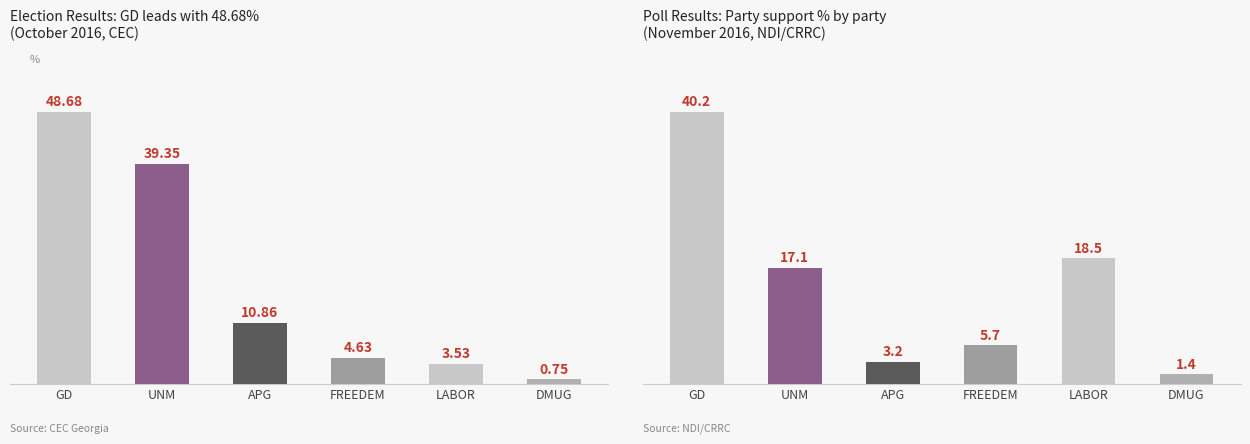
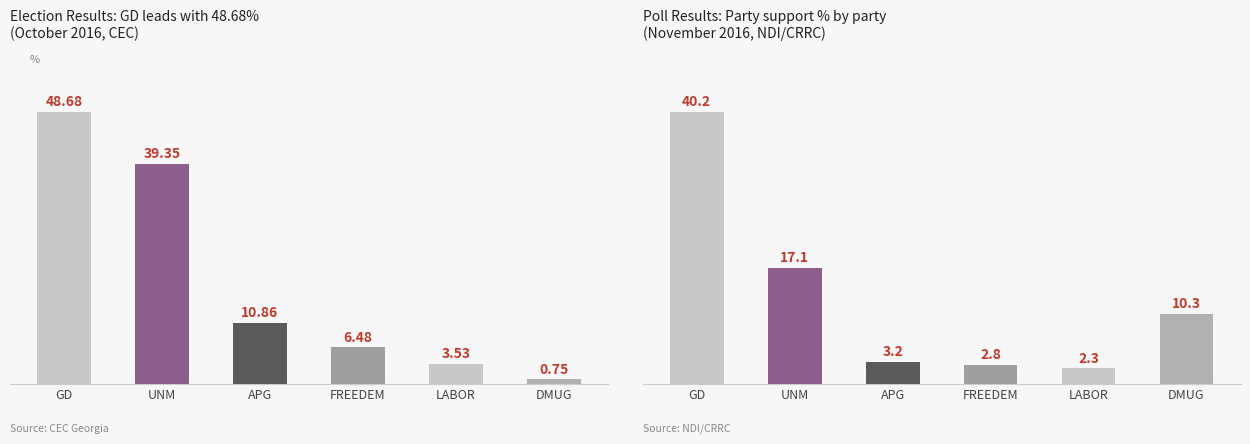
  {
    "Election Results: GD leads with 48.68% (October 2016, CEC)": {
      "GD": 48.68,
      "UNM": 39.35,
      "APG": 10.86,
-     "FREEDEM": 4.63,
+     "FREEDEM": 6.48,
      "LABOR": 3.53,
      "DMUG": 0.75
    },
    "Poll Results: Party support % by party (November 2016, NDI/CRRC)": {
      "GD": 40.2,
      "UNM": 17.1,
      "APG": 3.2,
-     "FREEDEM": 5.7,
-     "LABOR": 18.5,
-     "DMUG": 1.4
+     "FREEDEM": 2.8,
+     "LABOR": 2.3,
+     "DMUG": 10.3
    }
  }
